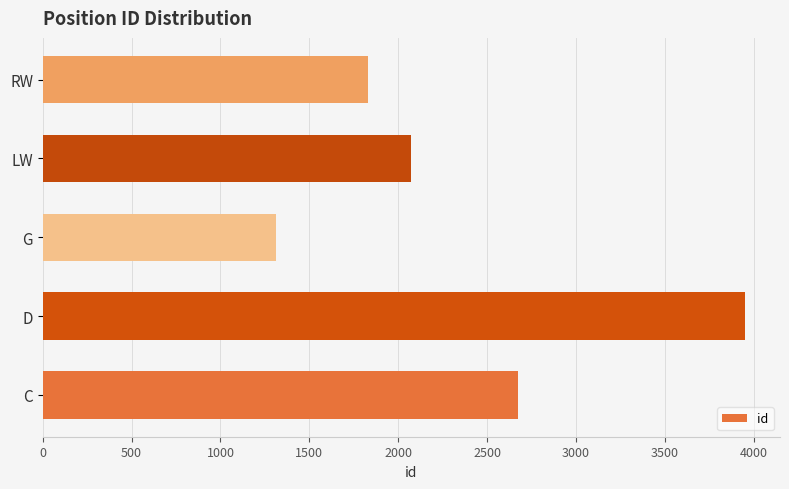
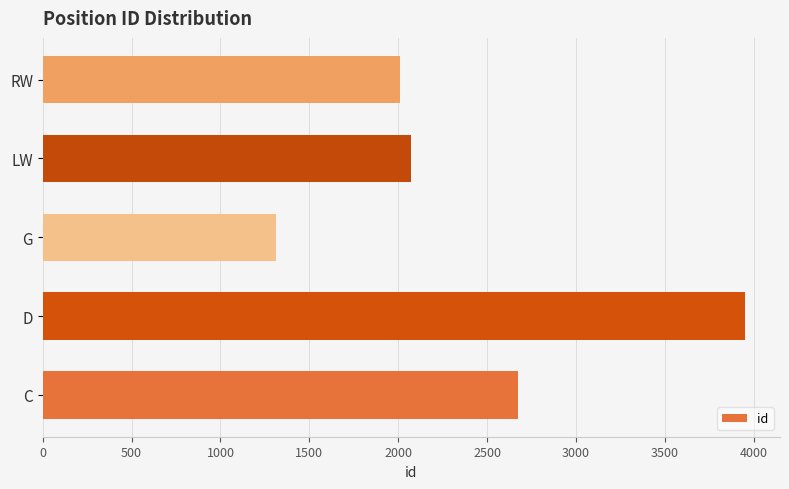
  {
-   "RW": 1830,
+   "RW": 2010,
    "LW": 2070,
    "G": 1320,
    "D": 3950,
    "C": 2670
  }
